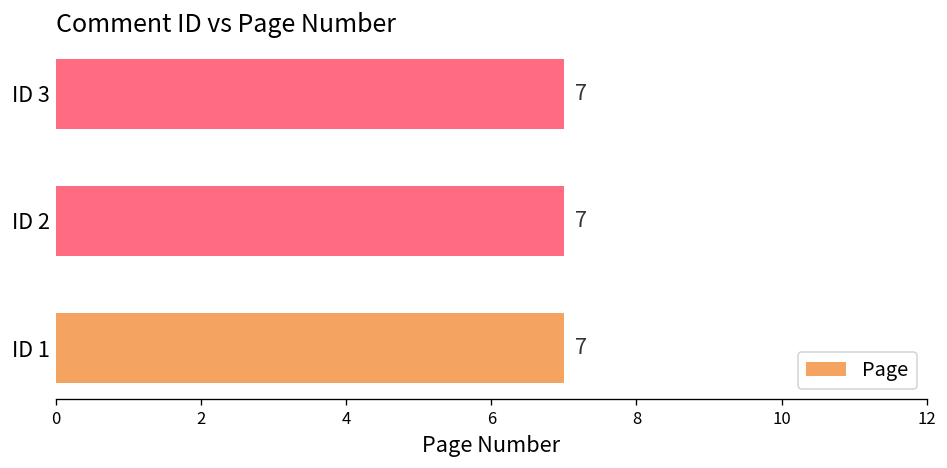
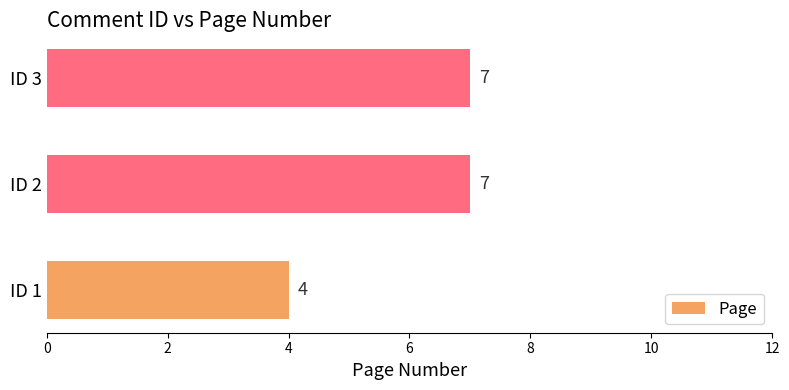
  {
    "ID 3": 7,
    "ID 2": 7,
-   "ID 1": 7
+   "ID 1": 4
  }
